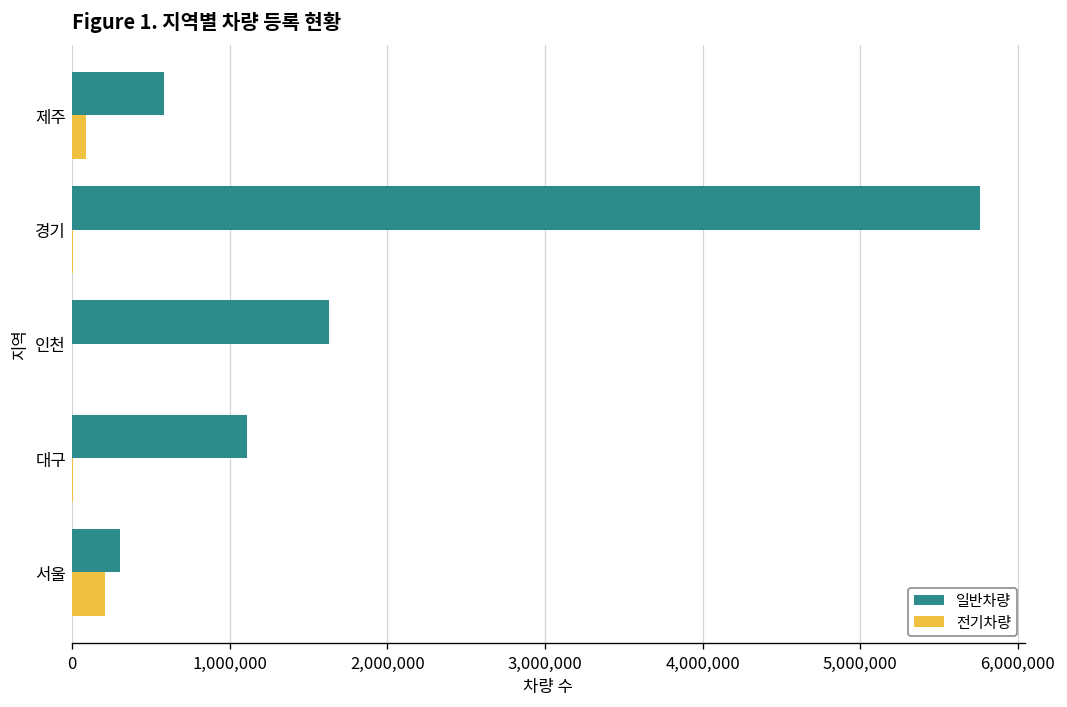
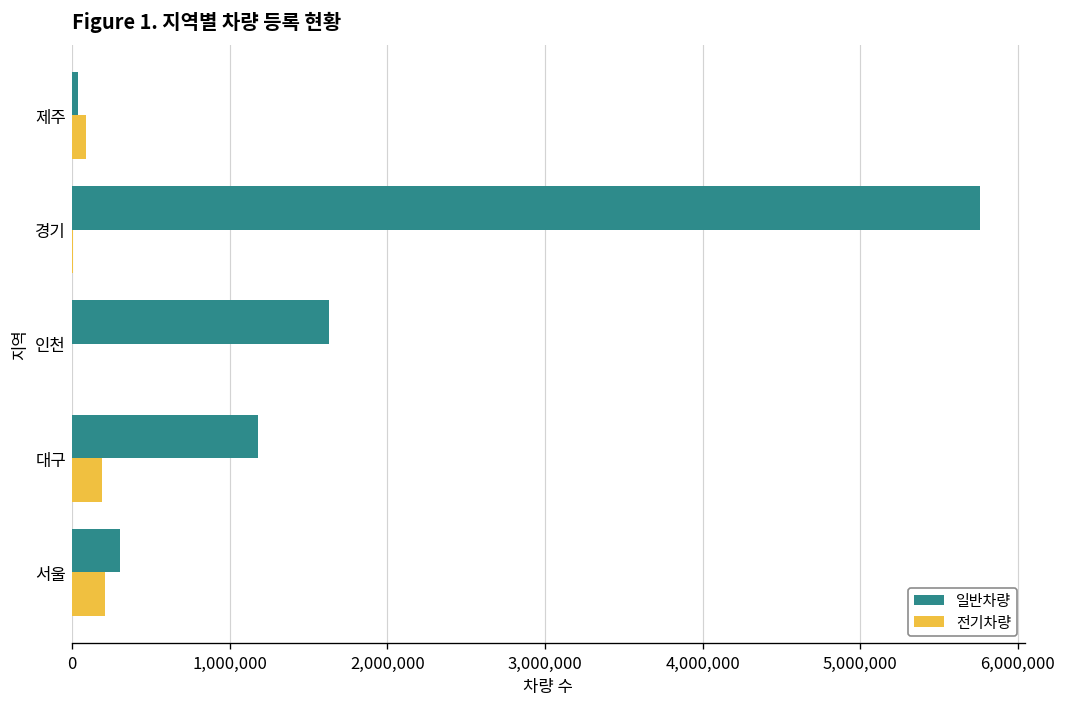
  {
    "일반차량": {
-     "제주": "590,000",
+     "제주": "40,000",
      "경기": "5,760,000",
      "인천": "1,630,000",
-     "대구": "1,110,000",
+     "대구": "1,180,000",
      "서울": "310,000"
    },
    "전기차량": {
      "제주": "90,000",
-     "대구": "10,000",
+     "대구": "190,000",
      "서울": "210,000"
    }
  }
